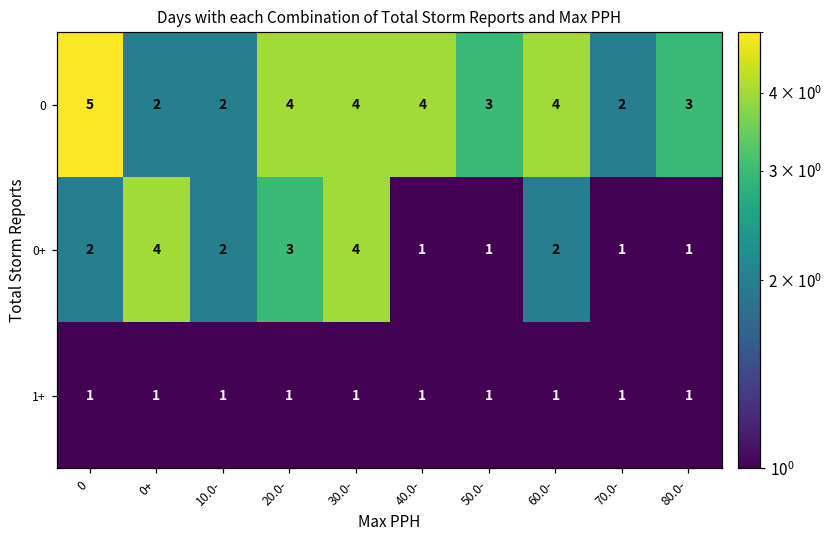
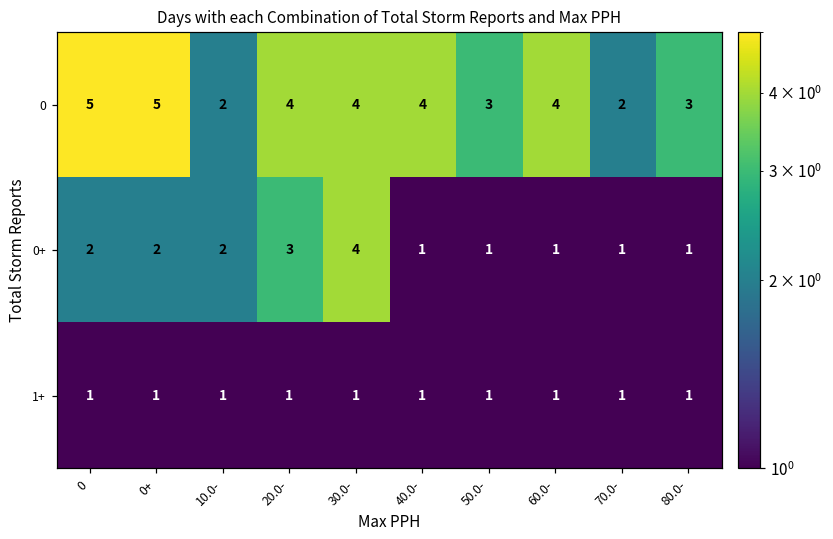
  {
    "0": {
      "0": 5,
-     "0+": 2,
+     "0+": 5,
      "10.0-": 2,
      "20.0-": 4,
      "30.0-": 4,
      "40.0-": 4,
      "50.0-": 3,
      "60.0-": 4,
      "70.0-": 2,
      "80.0-": 3
    },
    "0+": {
      "0": 2,
-     "0+": 4,
+     "0+": 2,
      "10.0-": 2,
      "20.0-": 3,
      "30.0-": 4,
      "40.0-": 1,
      "50.0-": 1,
-     "60.0-": 2,
+     "60.0-": 1,
      "70.0-": 1,
      "80.0-": 1
    },
    "1+": {
      "0": 1,
      "0+": 1,
      "10.0-": 1,
      "20.0-": 1,
      "30.0-": 1,
      "40.0-": 1,
      "50.0-": 1,
      "60.0-": 1,
      "70.0-": 1,
      "80.0-": 1
    }
  }
